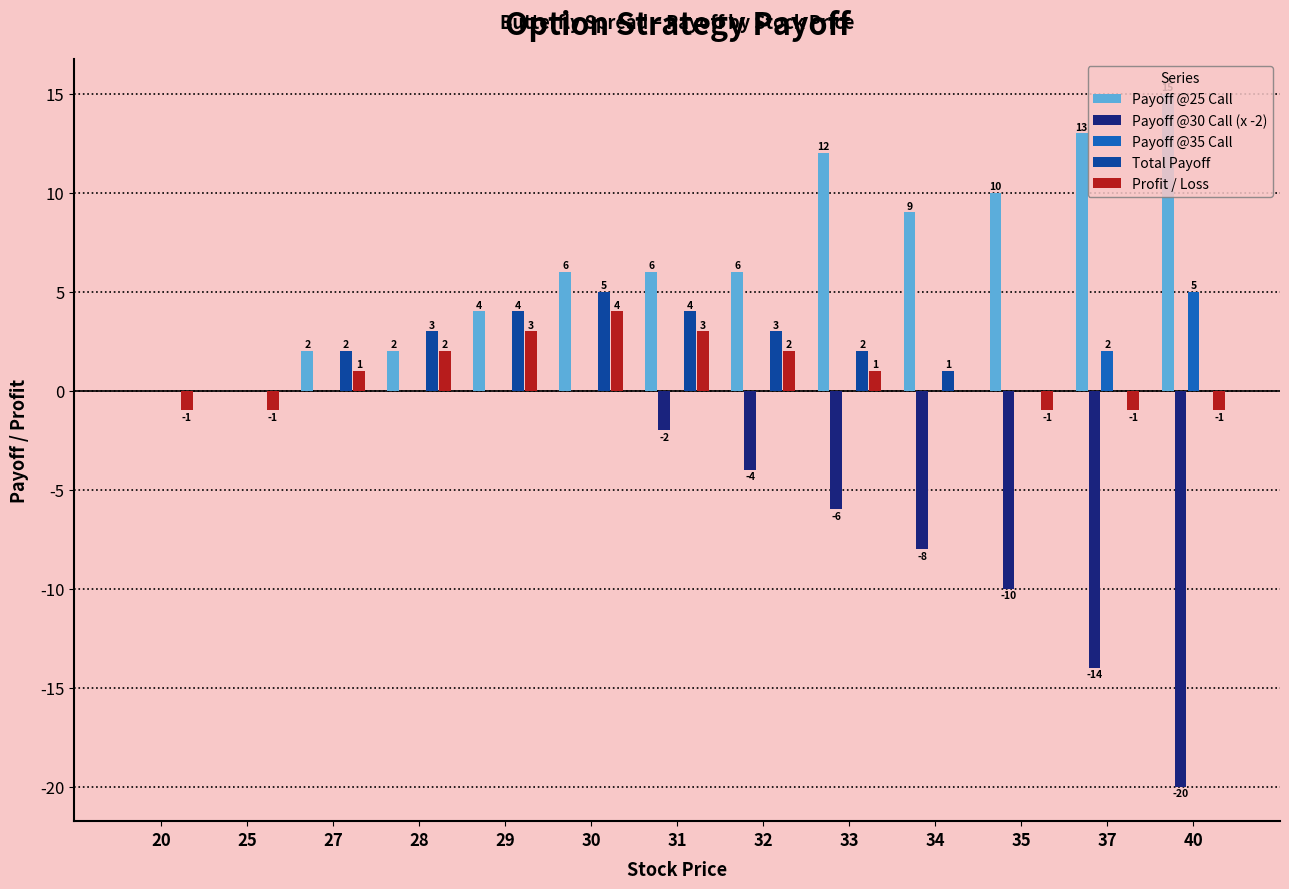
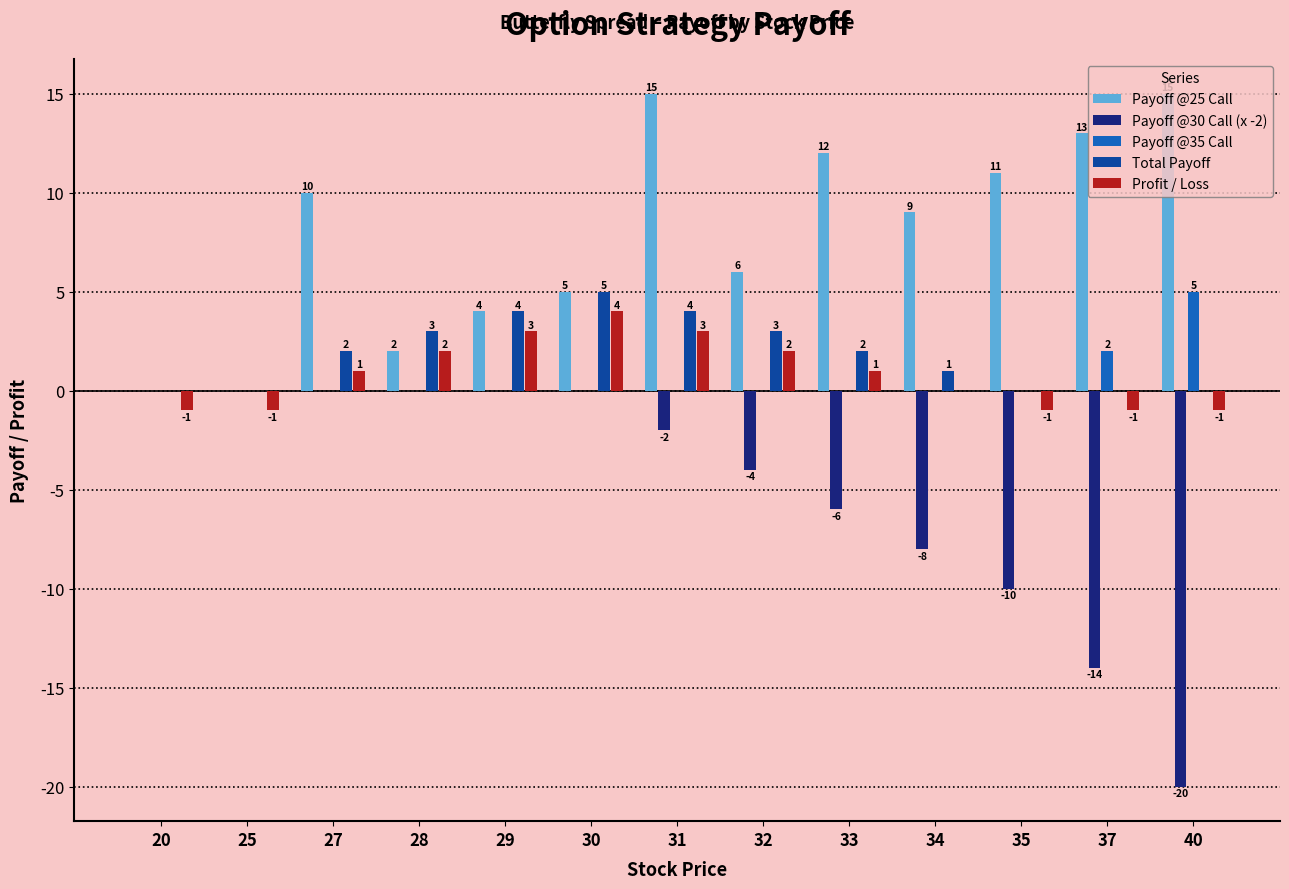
  {
    "Payoff @25 Call": {
-     "27": 2,
+     "27": 10,
      "28": 2,
      "29": 4,
-     "30": 6,
-     "31": 6,
+     "30": 5,
+     "31": 15,
      "32": 6,
      "33": 12,
      "34": 9,
-     "35": 10,
+     "35": 11,
      "37": 13
    },
    "Profit / Loss": {
      "20": -1,
      "25": -1,
      "27": 1,
      "28": 2,
      "29": 3,
      "30": 4,
      "31": 3,
      "32": 2,
      "33": 1,
      "35": -1,
      "37": -1,
      "40": -1
    }
  }
